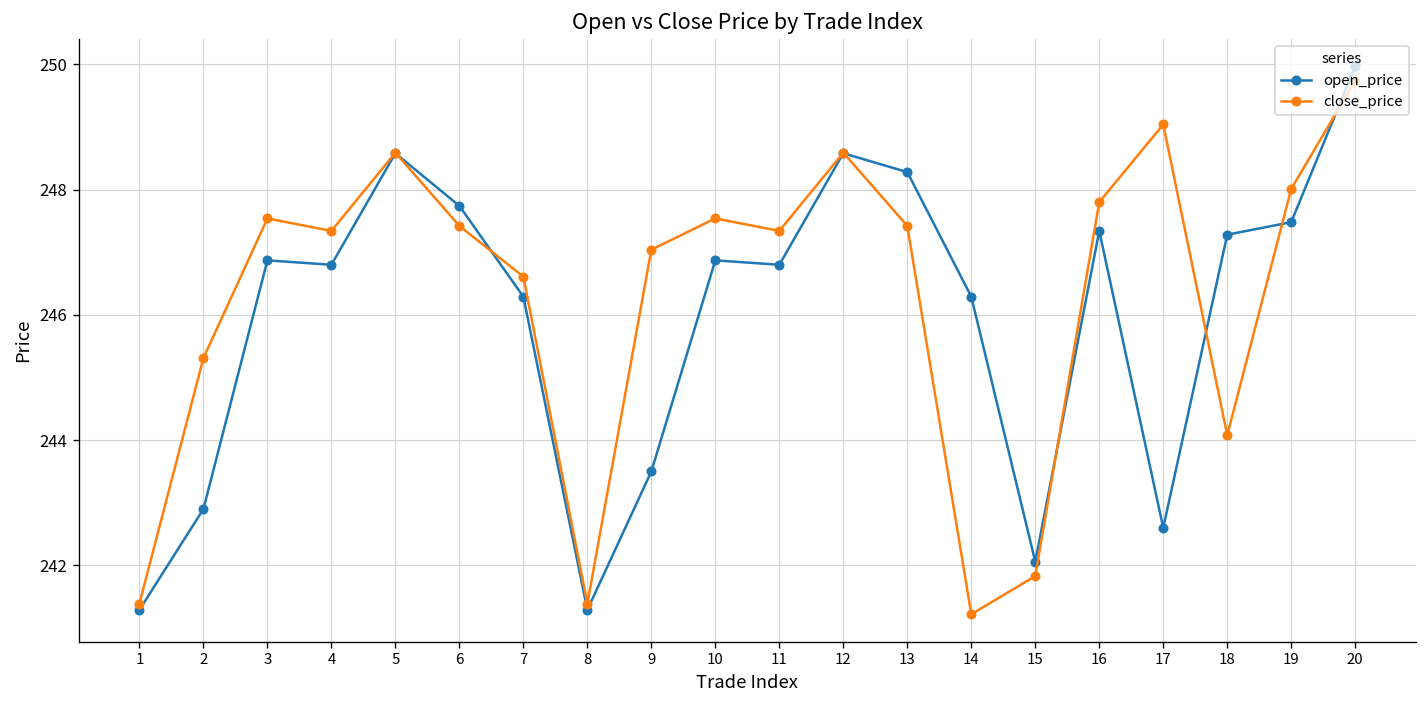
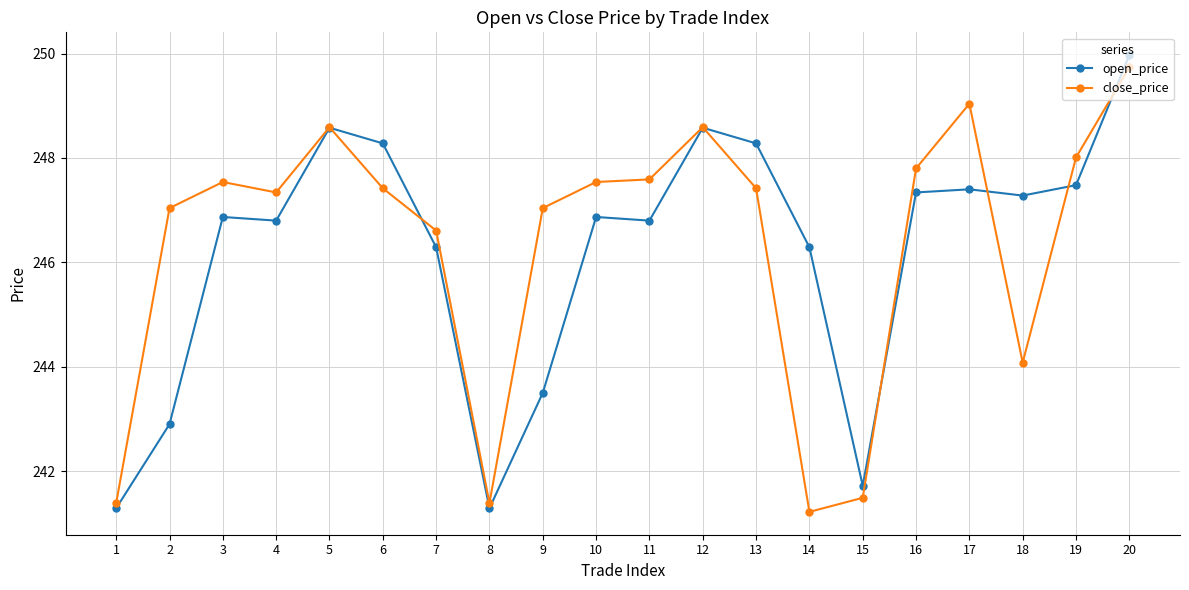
  {
    "open_price": {
      "1": 241.3,
      "2": 242.9,
      "3": 246.9,
      "4": 246.8,
-     "6": 247.7,
+     "6": 248.3,
      "7": 246.3,
      "8": 241.3,
      "9": 243.5,
      "10": 246.9,
      "11": 246.8,
      "13": 248.3,
      "14": 246.3,
-     "15": 242.1,
+     "15": 241.7,
      "16": 247.3,
-     "17": 242.6,
+     "17": 247.4,
      "18": 247.3,
      "19": 247.5
    },
    "close_price": {
      "1": 241.4,
-     "2": 245.3,
+     "2": 247.0,
      "3": 247.5,
      "4": 247.3,
      "6": 247.4,
      "7": 246.6,
      "8": 241.4,
      "9": 247.0,
      "10": 247.5,
-     "11": 247.3,
+     "11": 247.6,
      "13": 247.4,
      "14": 241.2,
-     "15": 241.8,
+     "15": 241.5,
      "16": 247.8,
      "17": 249.0,
      "18": 244.1,
      "19": 248.0
    }
  }
